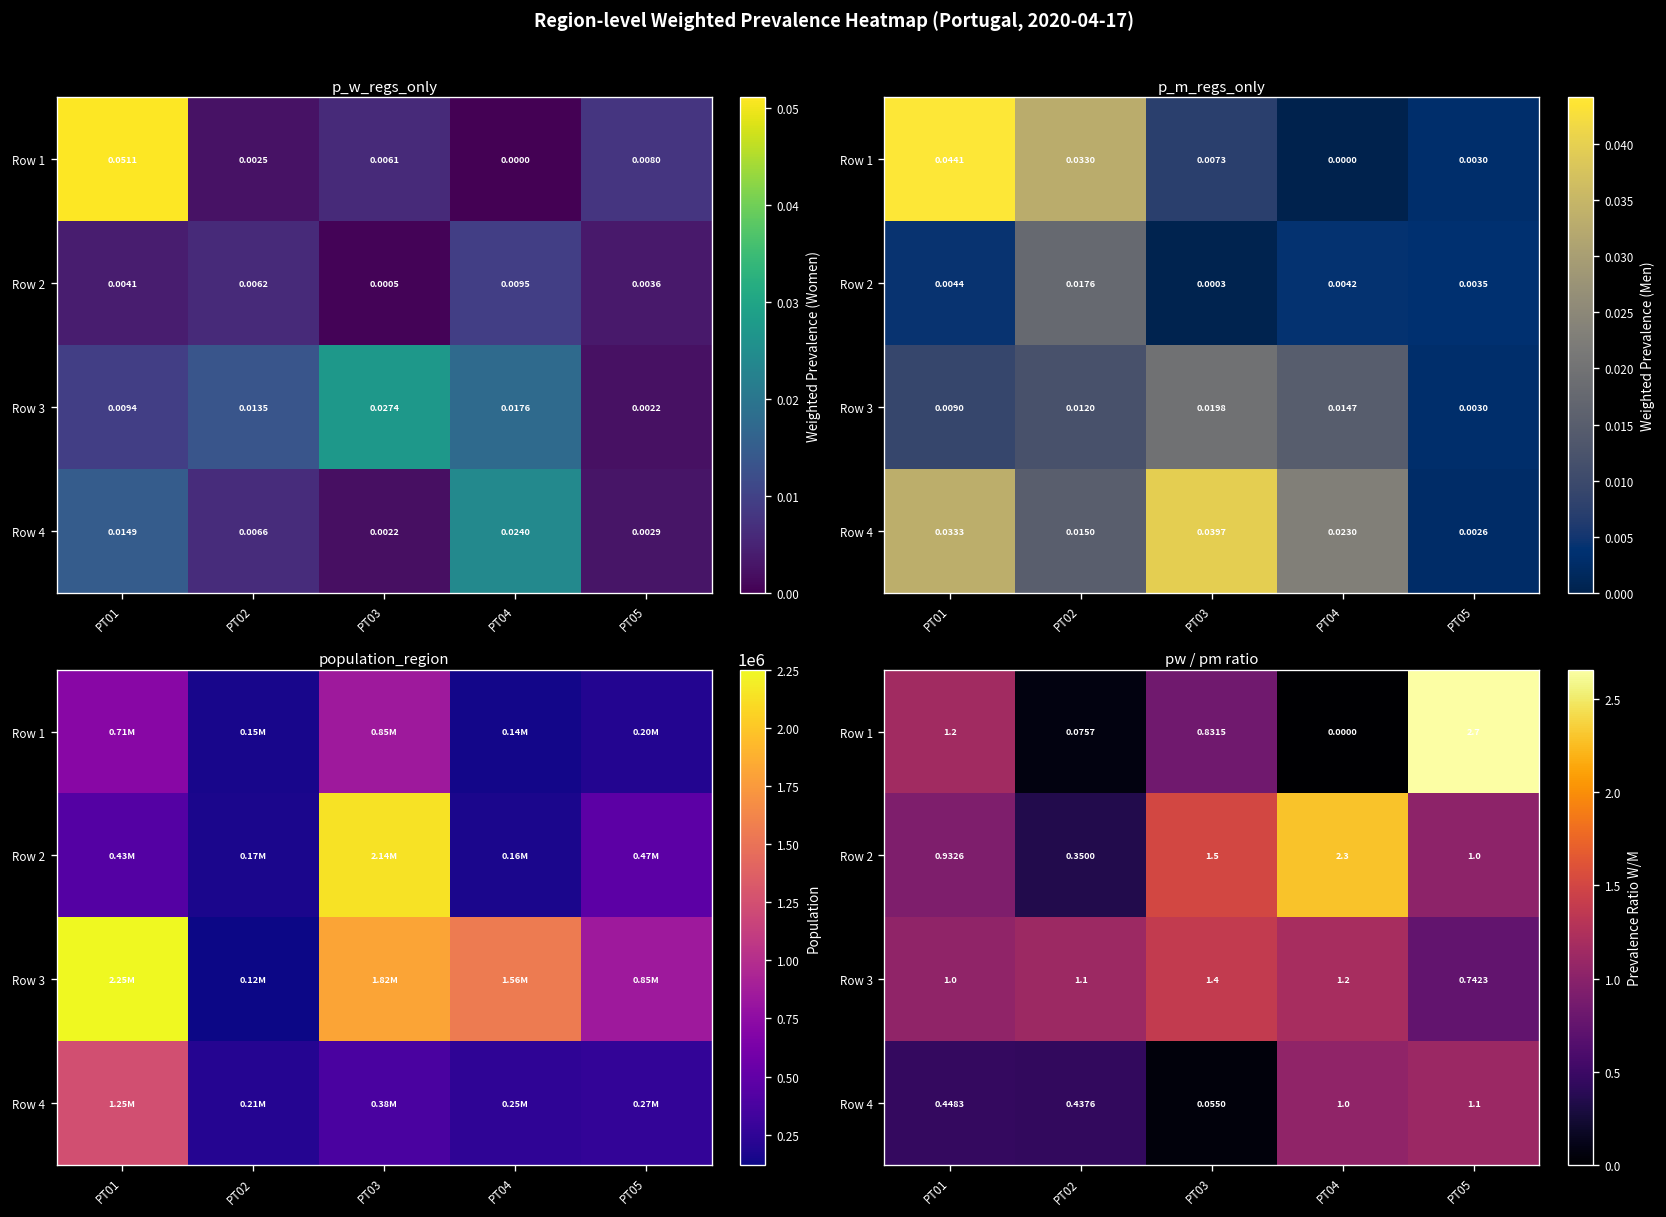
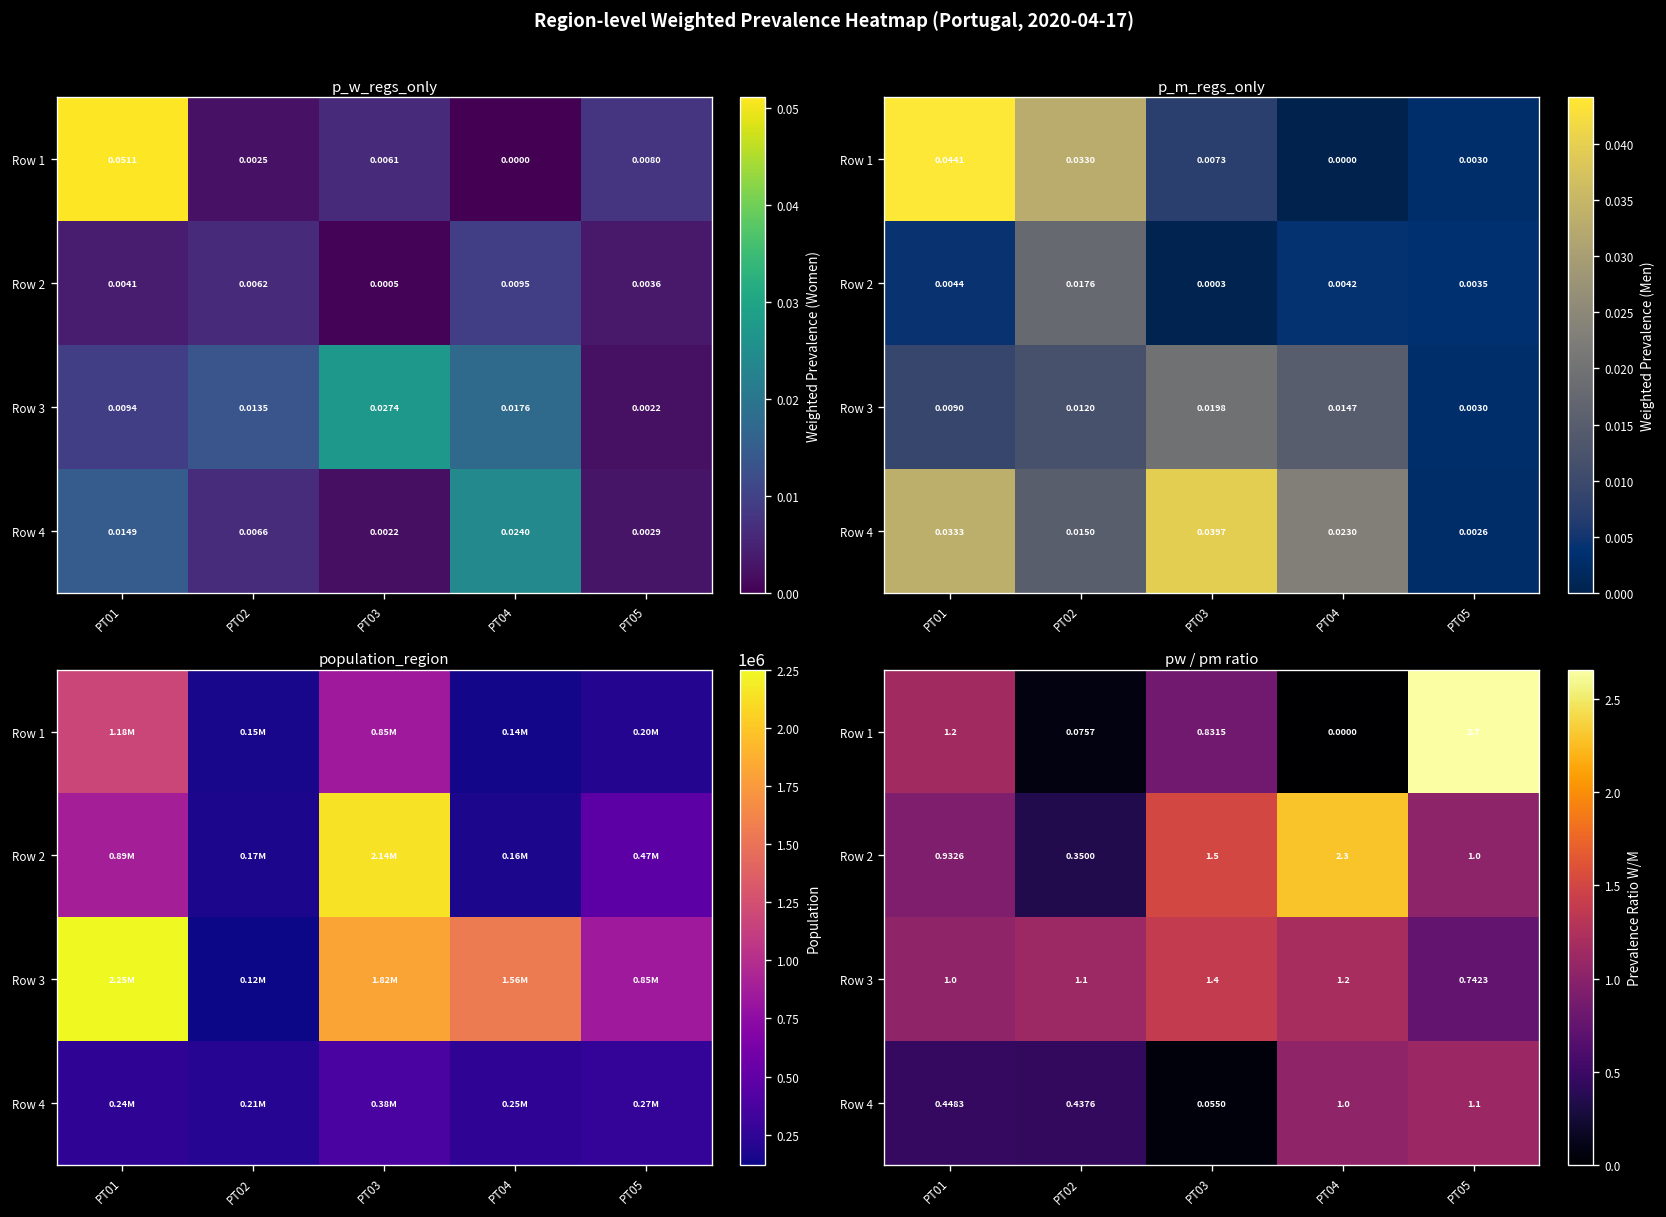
  {
    "p_w_regs_only": {
      "Row 1": {
        "PT01": "0.0511",
        "PT02": "0.0025",
        "PT03": "0.0061",
        "PT04": "0.0000",
        "PT05": "0.0080"
      },
      "Row 2": {
        "PT01": "0.0041",
        "PT02": "0.0062",
        "PT03": "0.0005",
        "PT04": "0.0095",
        "PT05": "0.0036"
      },
      "Row 3": {
        "PT01": "0.0094",
        "PT02": "0.0135",
        "PT03": "0.0274",
        "PT04": "0.0176",
        "PT05": "0.0022"
      },
      "Row 4": {
        "PT01": "0.0149",
        "PT02": "0.0066",
        "PT03": "0.0022",
        "PT04": "0.0240",
        "PT05": "0.0029"
      }
    },
    "p_m_regs_only": {
      "Row 1": {
        "PT01": "0.0441",
        "PT02": "0.0330",
        "PT03": "0.0073",
        "PT04": "0.0000",
        "PT05": "0.0030"
      },
      "Row 2": {
        "PT01": "0.0044",
        "PT02": "0.0176",
        "PT03": "0.0003",
        "PT04": "0.0042",
        "PT05": "0.0035"
      },
      "Row 3": {
        "PT01": "0.0090",
        "PT02": "0.0120",
        "PT03": "0.0198",
        "PT04": "0.0147",
        "PT05": "0.0030"
      },
      "Row 4": {
        "PT01": "0.0333",
        "PT02": "0.0150",
        "PT03": "0.0397",
        "PT04": "0.0230",
        "PT05": "0.0026"
      }
    },
    "population_region": {
      "Row 1": {
-       "PT01": "0.71M",
+       "PT01": "1.18M",
        "PT02": "0.15M",
        "PT03": "0.85M",
        "PT04": "0.14M",
        "PT05": "0.20M"
      },
      "Row 2": {
-       "PT01": "0.43M",
+       "PT01": "0.89M",
        "PT02": "0.17M",
        "PT03": "2.14M",
        "PT04": "0.16M",
        "PT05": "0.47M"
      },
      "Row 3": {
        "PT01": "2.25M",
        "PT02": "0.12M",
        "PT03": "1.82M",
        "PT04": "1.56M",
        "PT05": "0.85M"
      },
      "Row 4": {
-       "PT01": "1.25M",
+       "PT01": "0.24M",
        "PT02": "0.21M",
        "PT03": "0.38M",
        "PT04": "0.25M",
        "PT05": "0.27M"
      }
    },
    "pw / pm ratio": {
      "Row 1": {
        "PT01": "1.2",
        "PT02": "0.0757",
        "PT03": "0.8315",
        "PT04": "0.0000",
        "PT05": "2.7"
      },
      "Row 2": {
        "PT01": "0.9326",
        "PT02": "0.3500",
        "PT03": "1.5",
        "PT04": "2.3",
        "PT05": "1.0"
      },
      "Row 3": {
        "PT01": "1.0",
        "PT02": "1.1",
        "PT03": "1.4",
        "PT04": "1.2",
        "PT05": "0.7423"
      },
      "Row 4": {
        "PT01": "0.4483",
        "PT02": "0.4376",
        "PT03": "0.0550",
        "PT04": "1.0",
        "PT05": "1.1"
      }
    }
  }
